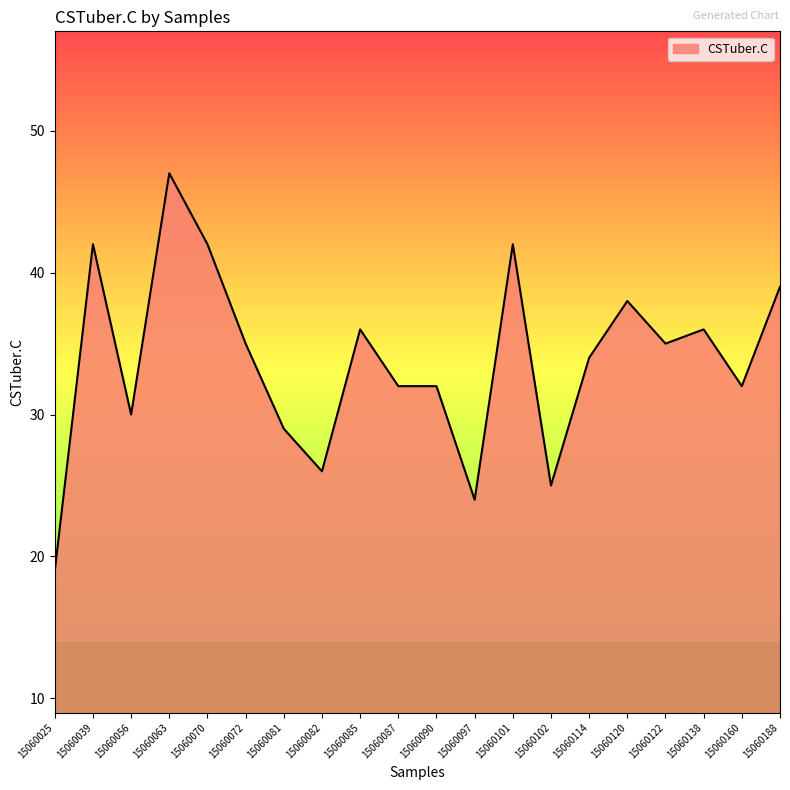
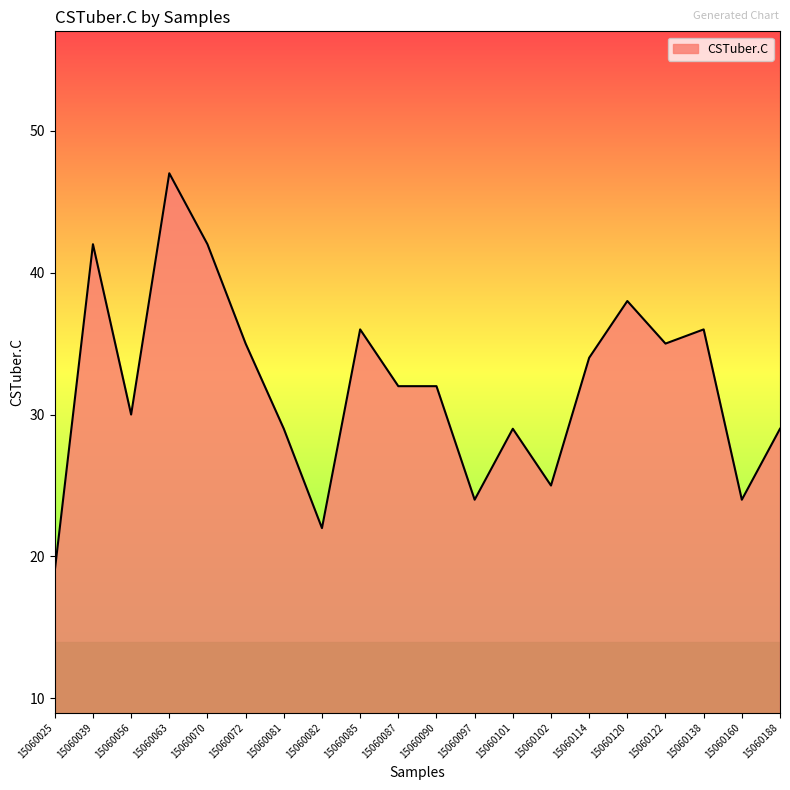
  {
    "15060025": 19,
    "15060039": 42,
    "15060056": 30,
    "15060063": 47,
    "15060070": 42,
    "15060072": 35,
    "15060081": 29,
-   "15060082": 26,
+   "15060082": 22,
    "15060085": 36,
    "15060087": 32,
    "15060090": 32,
    "15060097": 24,
-   "15060101": 42,
+   "15060101": 29,
    "15060102": 25,
    "15060114": 34,
    "15060120": 38,
    "15060122": 35,
    "15060138": 36,
-   "15060160": 32,
-   "15060188": 39
+   "15060160": 24,
+   "15060188": 29
  }
